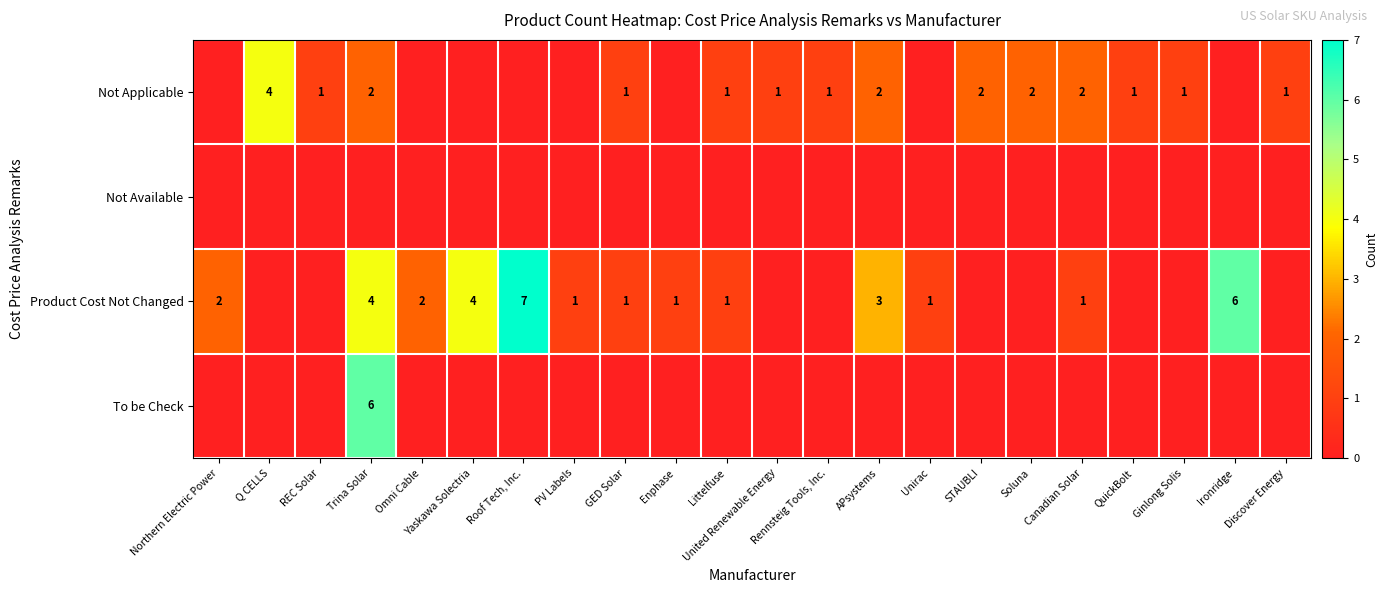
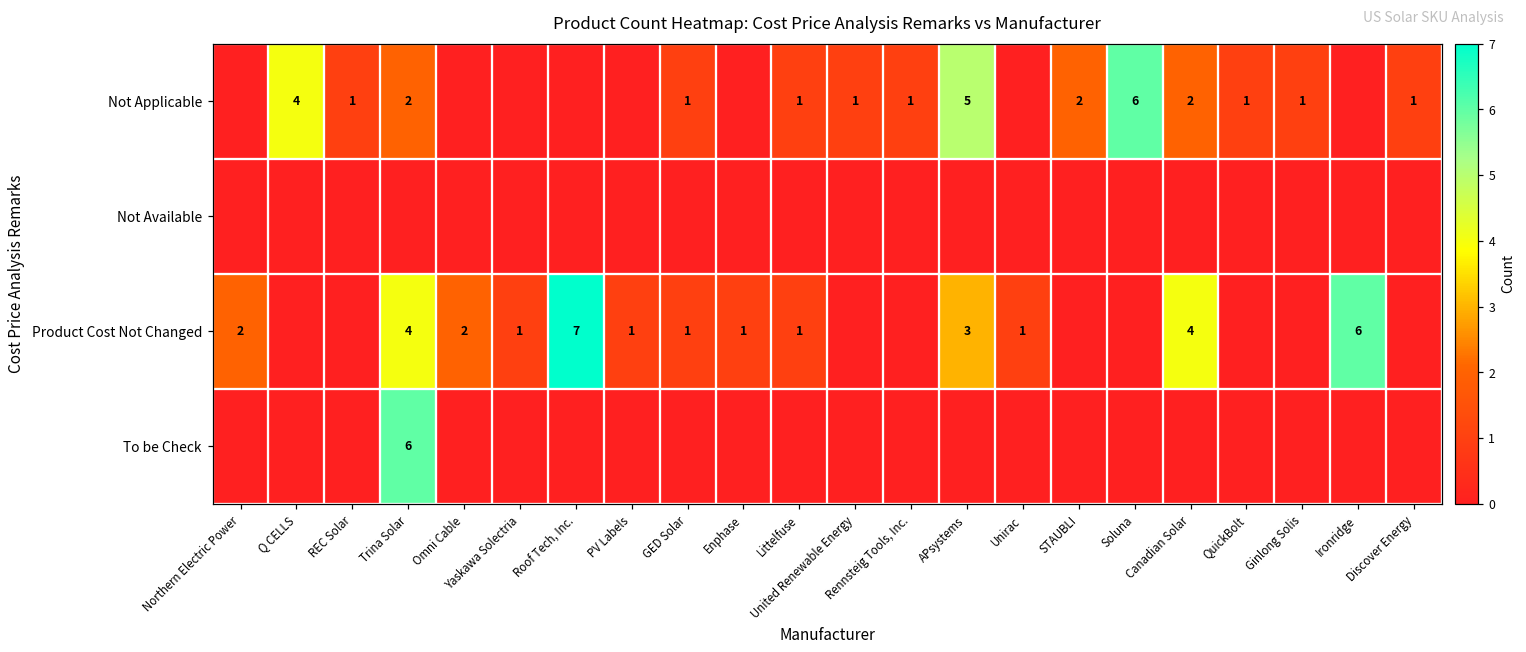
  {
    "Not Applicable": {
      "Q CELLS": 4,
      "REC Solar": 1,
      "Trina Solar": 2,
      "GED Solar": 1,
      "Littelfuse": 1,
      "United Renewable Energy": 1,
      "Rennsteig Tools, Inc.": 1,
-     "APsystems": 2,
+     "APsystems": 5,
      "STAUBLI": 2,
-     "Soluna": 2,
+     "Soluna": 6,
      "Canadian Solar": 2,
      "QuickBolt": 1,
      "Ginlong Solis": 1,
      "Discover Energy": 1
    },
    "Product Cost Not Changed": {
      "Northern Electric Power": 2,
      "Trina Solar": 4,
      "Omni Cable": 2,
-     "Yaskawa Solectria": 4,
+     "Yaskawa Solectria": 1,
      "Roof Tech, Inc.": 7,
      "PV Labels": 1,
      "GED Solar": 1,
      "Enphase": 1,
      "Littelfuse": 1,
      "APsystems": 3,
      "Unirac": 1,
-     "Canadian Solar": 1,
+     "Canadian Solar": 4,
      "Ironridge": 6
    },
    "To be Check": {
      "Trina Solar": 6
    }
  }
